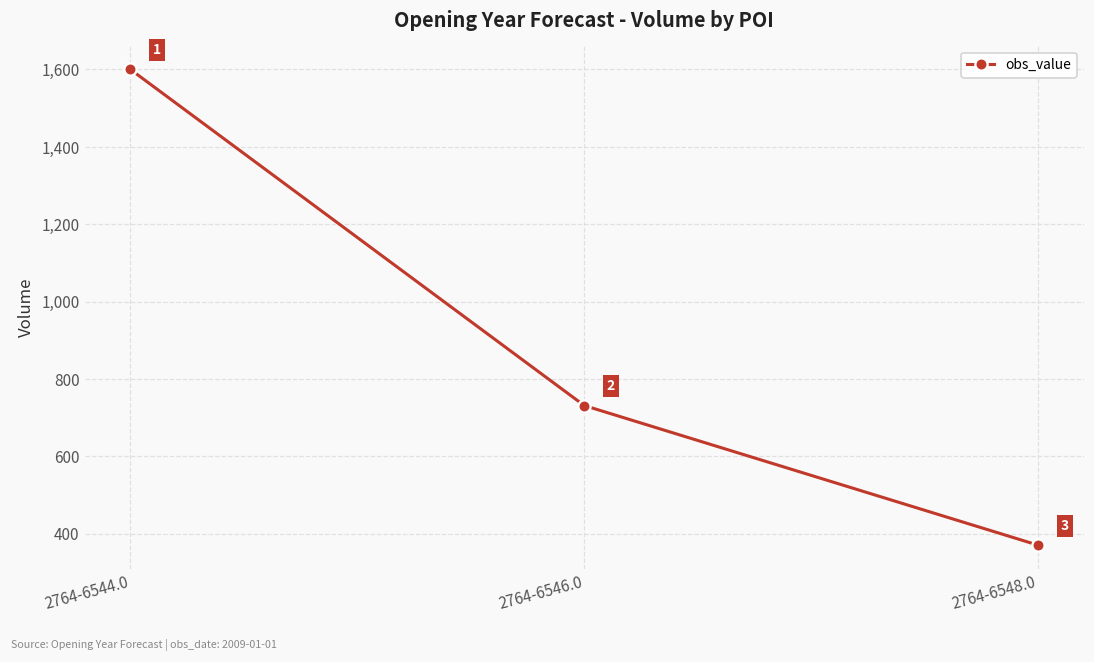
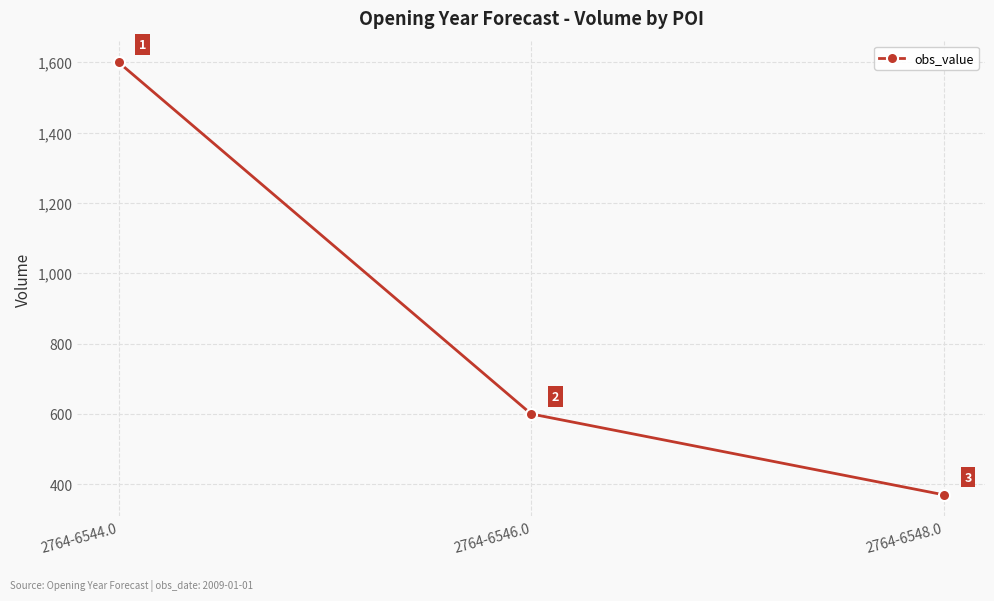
  {
-   "2764-6546.0": 730
+   "2764-6546.0": 600
  }
